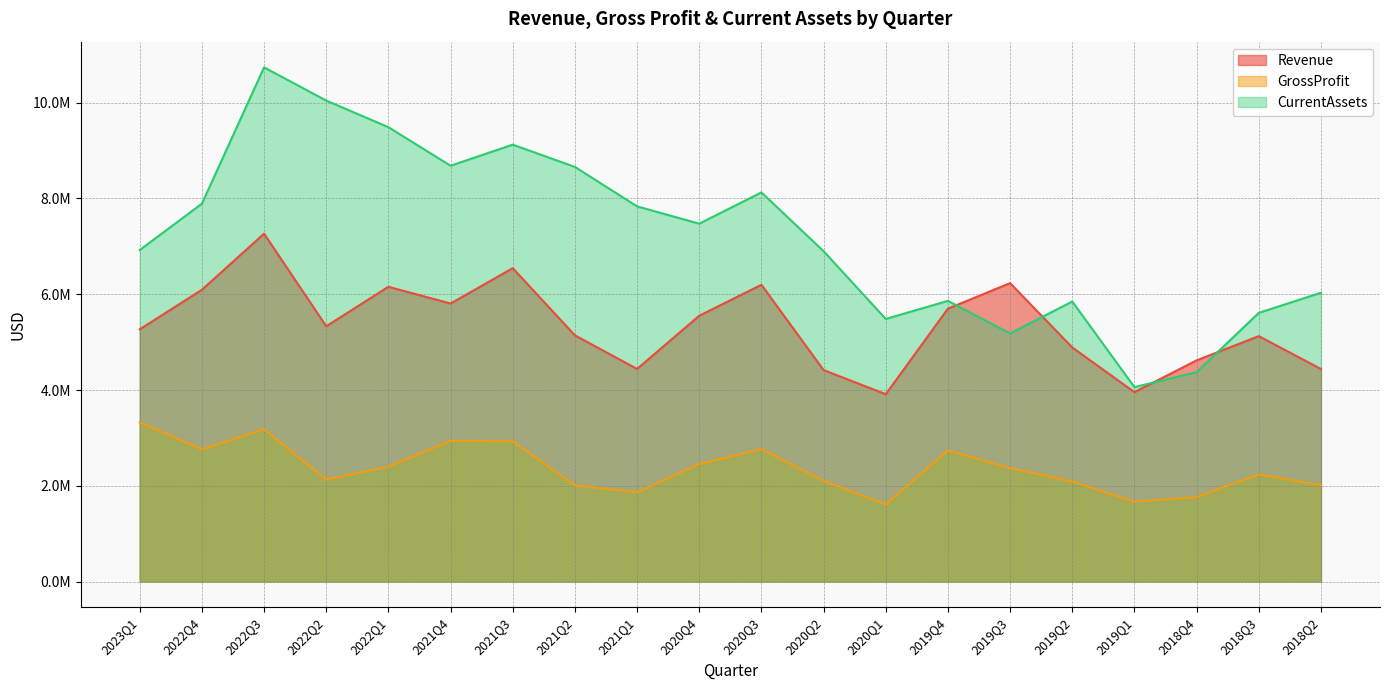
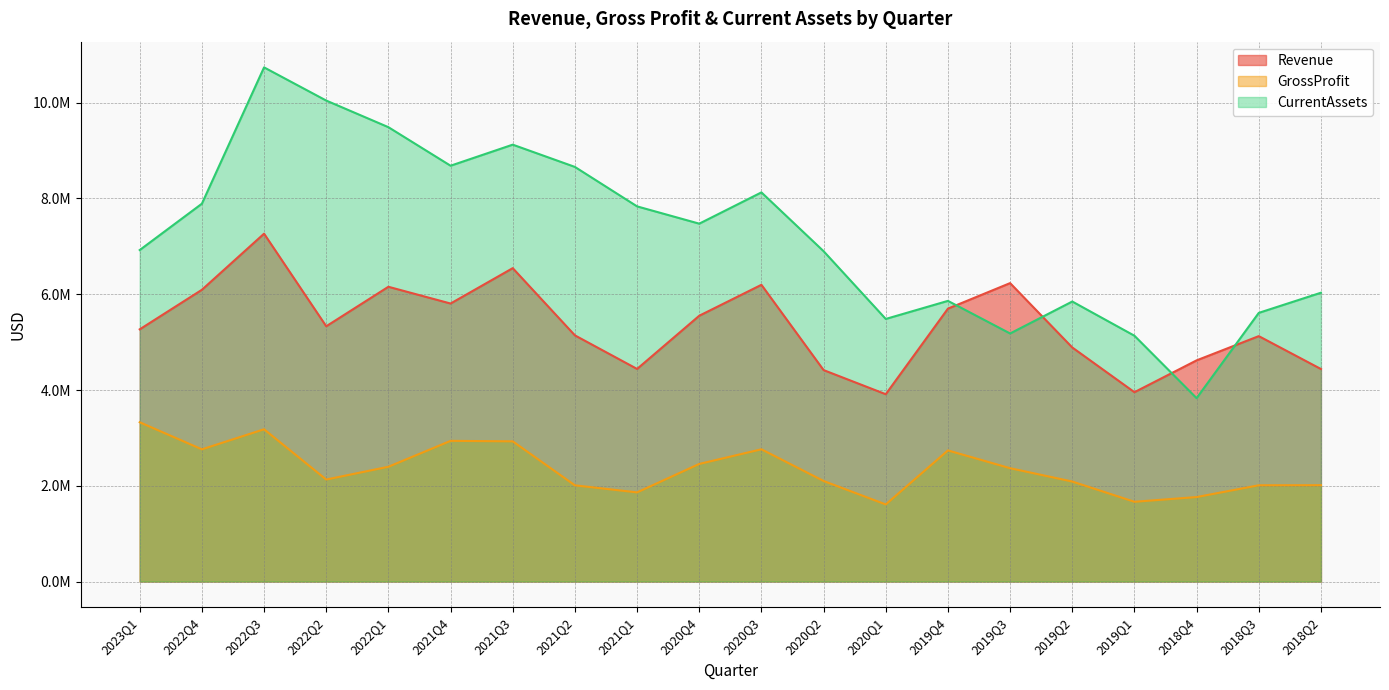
  {
    "Revenue": {
      "2023Q1": 5300000,
      "2022Q4": 6100000,
      "2022Q3": 7300000,
      "2022Q2": 5300000,
      "2022Q1": 6200000,
      "2021Q4": 5800000,
      "2021Q3": 6500000,
      "2021Q2": 5100000,
      "2021Q1": 4400000,
      "2020Q4": 5600000,
      "2020Q3": 6200000,
      "2020Q2": 4400000,
      "2020Q1": 3900000,
      "2019Q4": 5700000,
      "2019Q3": 6200000,
      "2019Q2": 4900000,
      "2019Q1": 4000000,
      "2018Q4": 4600000,
      "2018Q3": 5100000,
      "2018Q2": 4400000
    },
    "GrossProfit": {
      "2023Q1": 3300000,
      "2022Q4": 2800000,
      "2022Q3": 3200000,
      "2022Q2": 2100000,
      "2022Q1": 2400000,
      "2021Q4": 2900000,
      "2021Q3": 2900000,
      "2021Q2": 2000000,
      "2021Q1": 1900000,
      "2020Q4": 2500000,
      "2020Q3": 2800000,
      "2020Q2": 2100000,
      "2020Q1": 1600000,
      "2019Q4": 2700000,
      "2019Q3": 2400000,
      "2019Q2": 2100000,
      "2019Q1": 1700000,
      "2018Q4": 1800000,
-     "2018Q3": 2200000,
+     "2018Q3": 2000000,
      "2018Q2": 2000000
    },
    "CurrentAssets": {
      "2023Q1": 6900000,
      "2022Q4": 7900000,
      "2022Q3": 10700000,
      "2022Q2": 10000000,
      "2022Q1": 9500000,
      "2021Q4": 8700000,
      "2021Q3": 9100000,
      "2021Q2": 8700000,
      "2021Q1": 7800000,
      "2020Q4": 7500000,
      "2020Q3": 8100000,
      "2020Q2": 6900000,
      "2020Q1": 5500000,
      "2019Q4": 5900000,
      "2019Q3": 5200000,
      "2019Q2": 5800000,
-     "2019Q1": 4100000,
-     "2018Q4": 4400000,
+     "2019Q1": 5100000,
+     "2018Q4": 3800000,
      "2018Q3": 5600000,
      "2018Q2": 6000000
    }
  }
